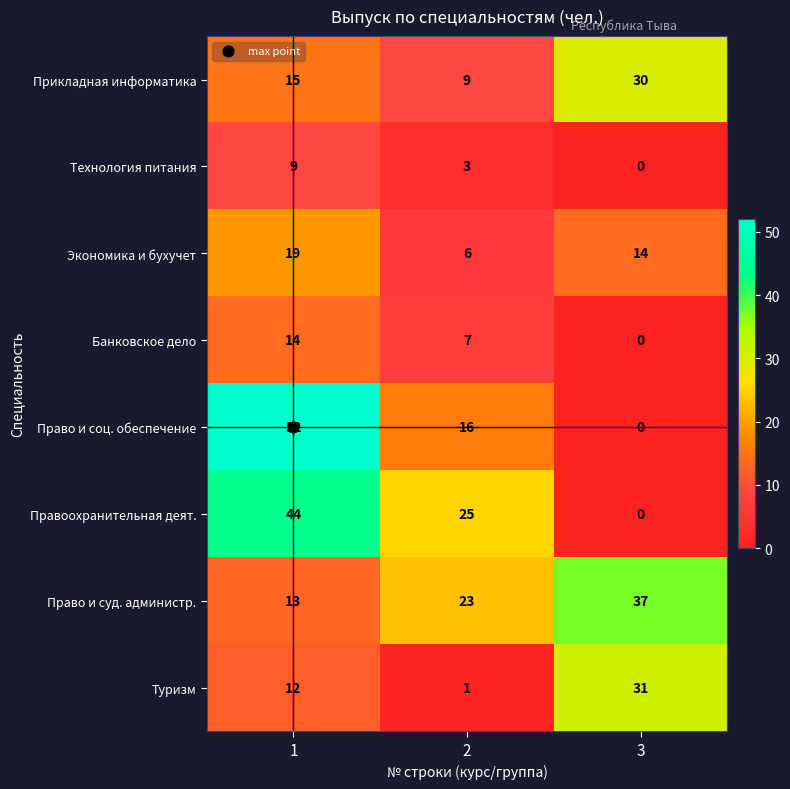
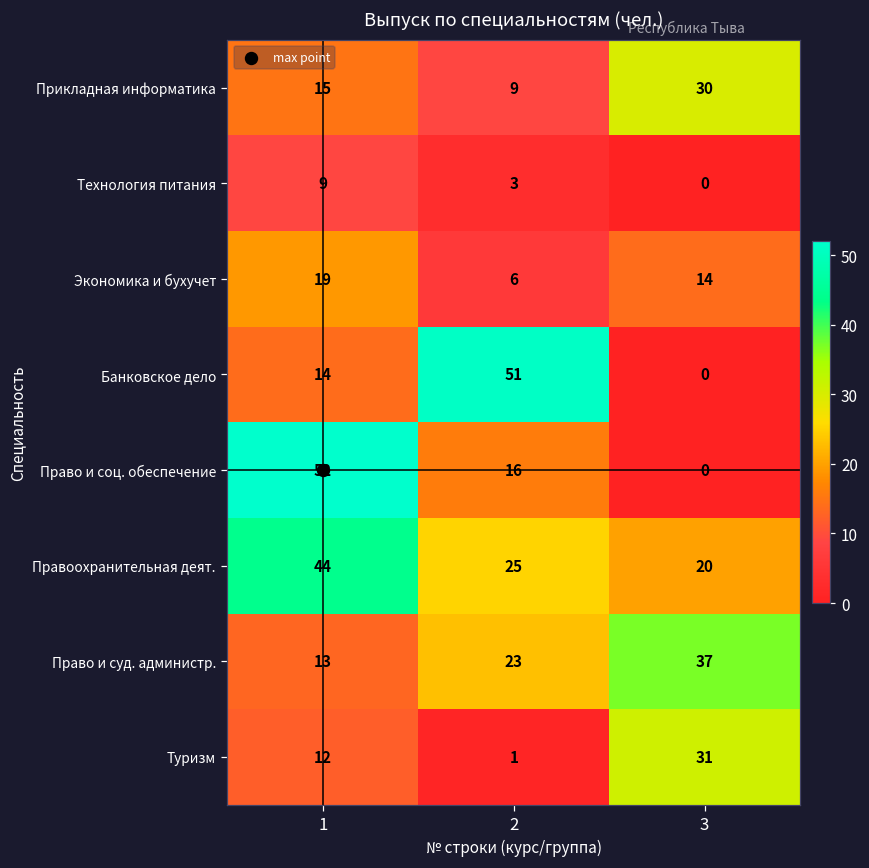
  {
    "Прикладная информатика": {
      "1": 15,
      "2": 9,
      "3": 30
    },
    "Технология питания": {
      "1": 9,
      "2": 3,
      "3": 0
    },
    "Экономика и бухучет": {
      "1": 19,
      "2": 6,
      "3": 14
    },
    "Банковское дело": {
      "1": 14,
-     "2": 7,
+     "2": 51,
      "3": 0
    },
    "Право и соц. обеспечение": {
      "2": 16,
      "3": 0
    },
    "Правоохранительная деят.": {
      "1": 44,
      "2": 25,
-     "3": 0
+     "3": 20
    },
    "Право и суд. администр.": {
      "1": 13,
      "2": 23,
      "3": 37
    },
    "Туризм": {
      "1": 12,
      "2": 1,
      "3": 31
    }
  }
